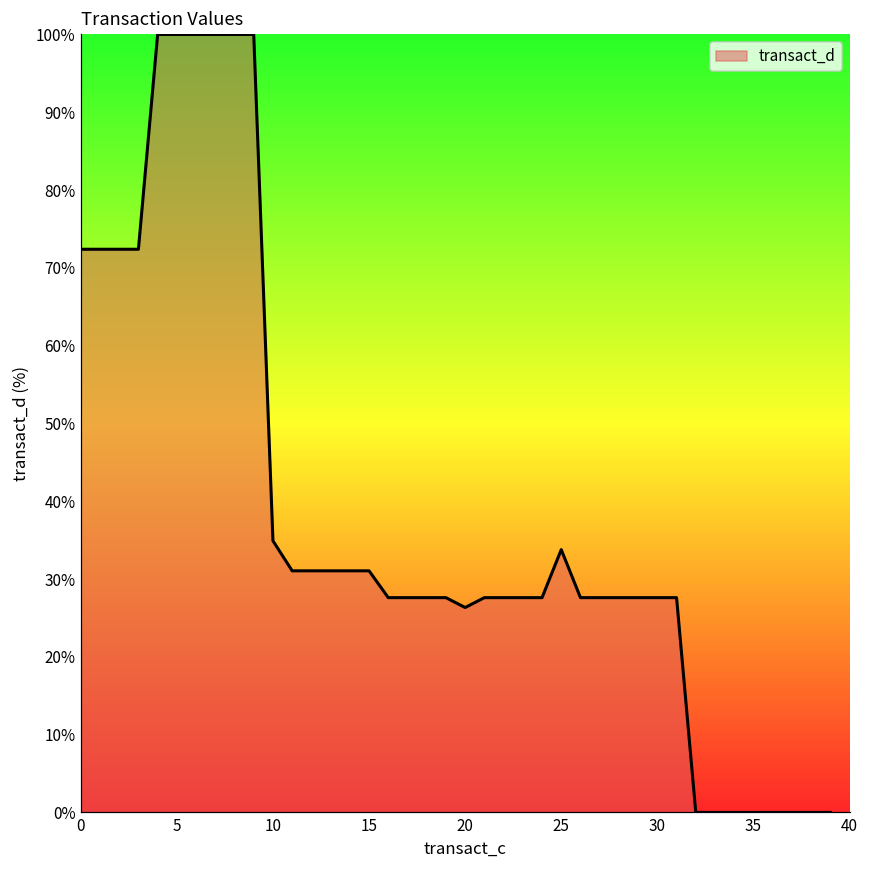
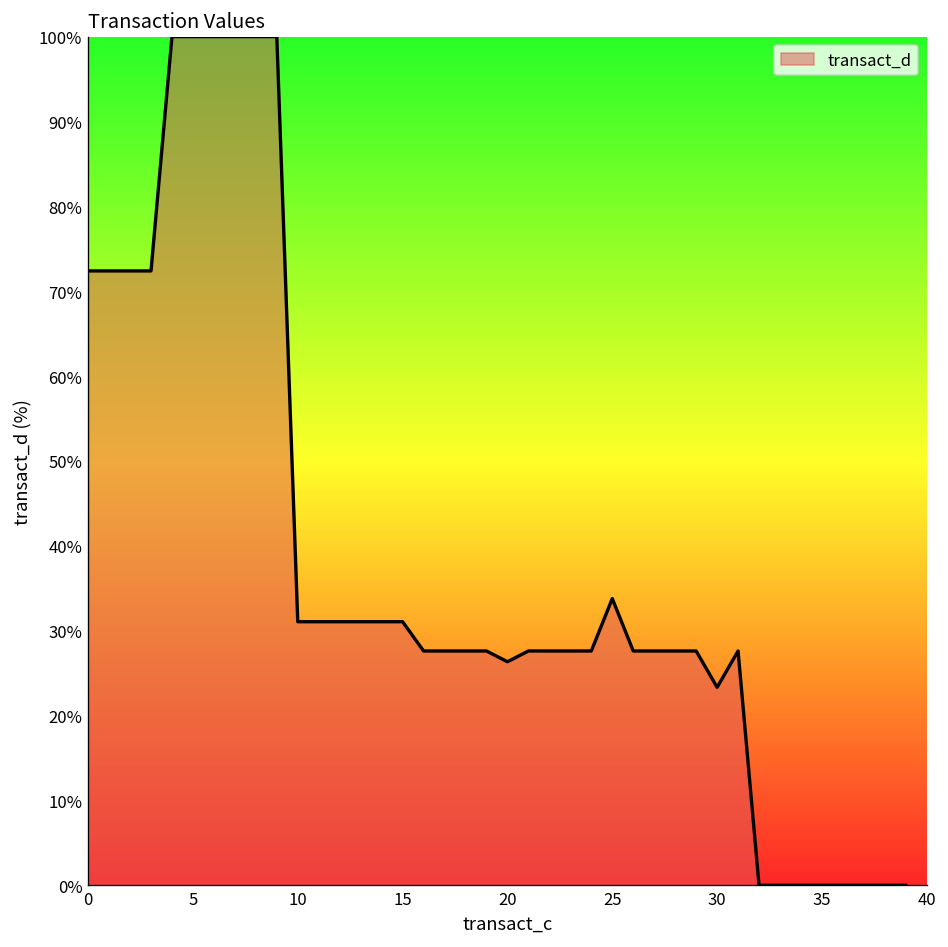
  {
    "0": "72%",
    "5": "100%",
-   "10": "35%",
+   "10": "31%",
    "15": "31%",
    "20": "26%",
    "25": "34%",
-   "30": "28%",
+   "30": "23%",
    "35": "0%"
  }
